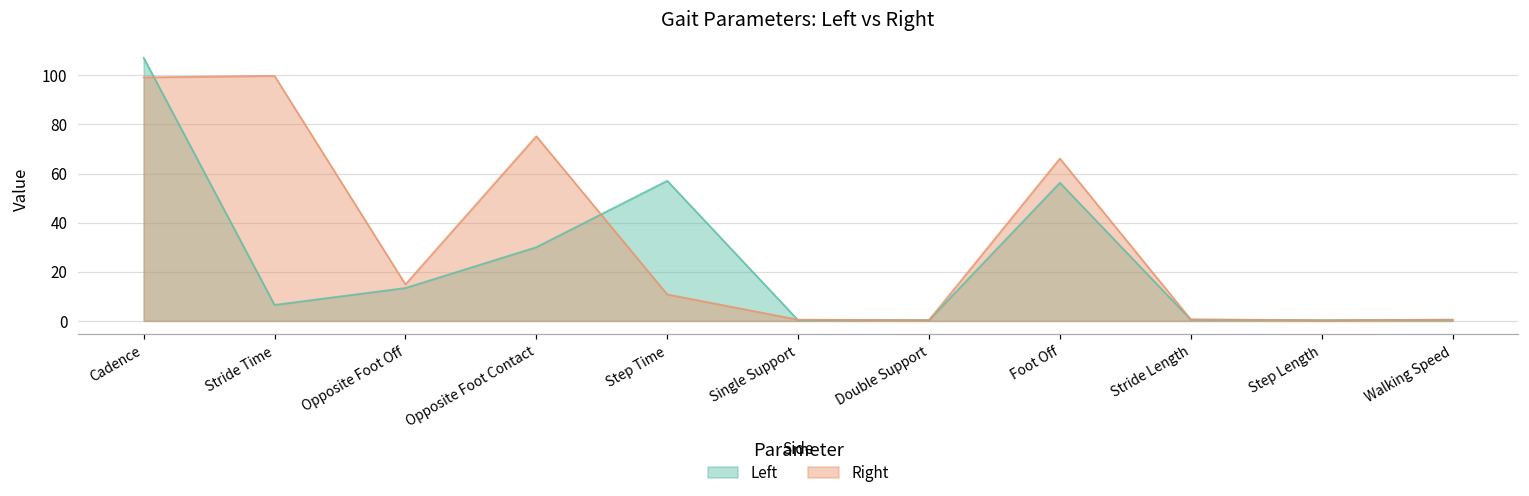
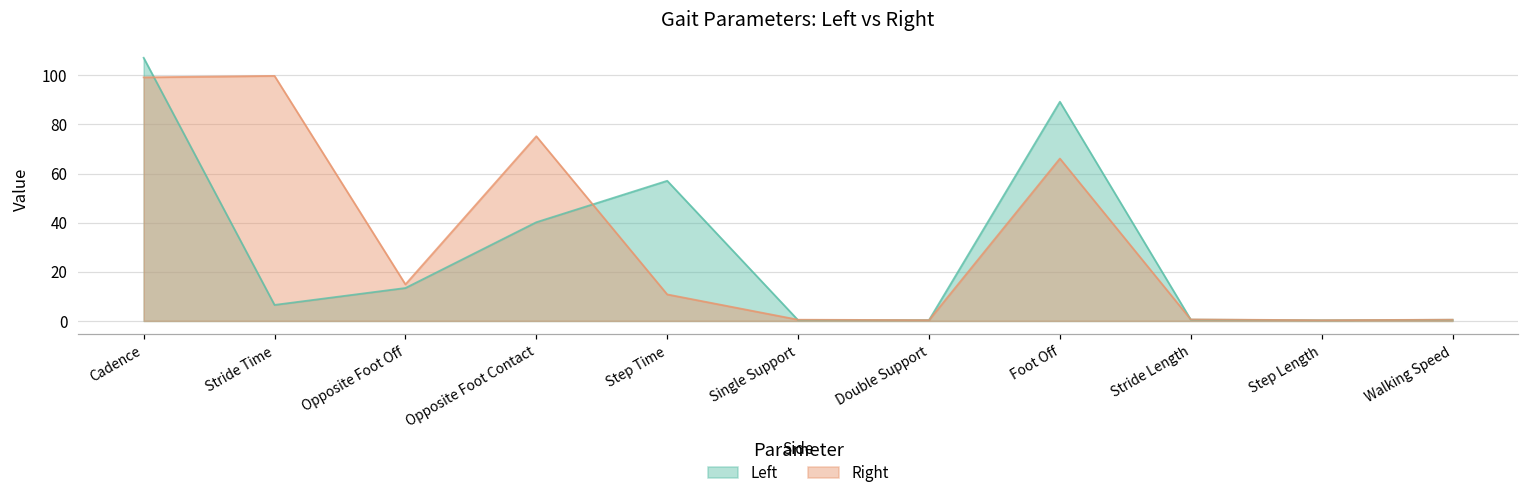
  {
    "Left": {
      "Cadence": 107,
      "Stride Time": 7,
      "Opposite Foot Off": 13,
-     "Opposite Foot Contact": 30,
+     "Opposite Foot Contact": 40,
      "Step Time": 57,
-     "Foot Off": 56
+     "Foot Off": 89
    },
    "Right": {
      "Cadence": 99,
      "Stride Time": 100,
      "Opposite Foot Off": 15,
      "Opposite Foot Contact": 75,
      "Step Time": 11,
      "Foot Off": 66
    }
  }
